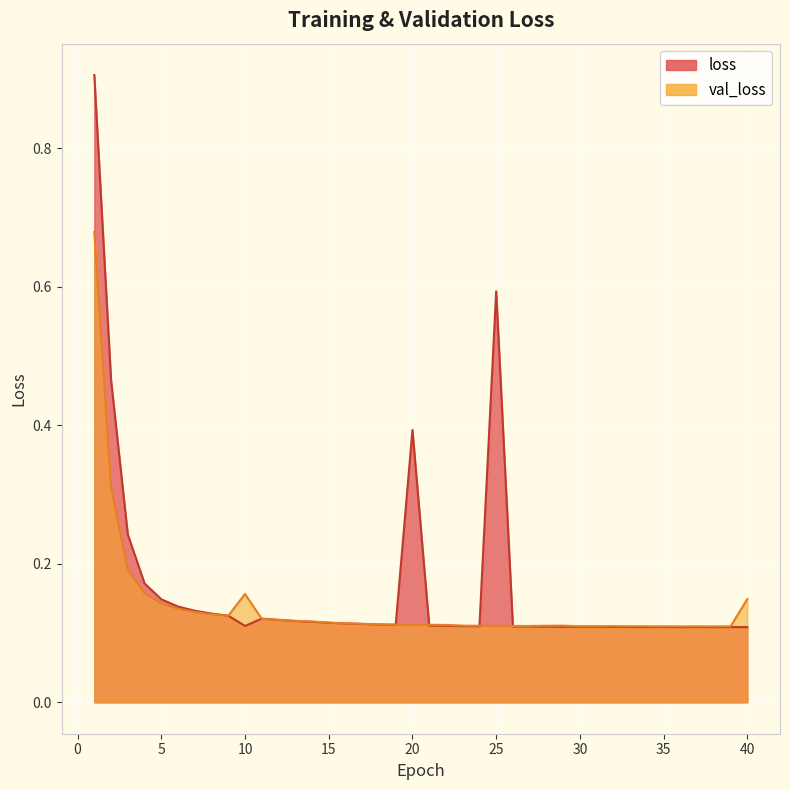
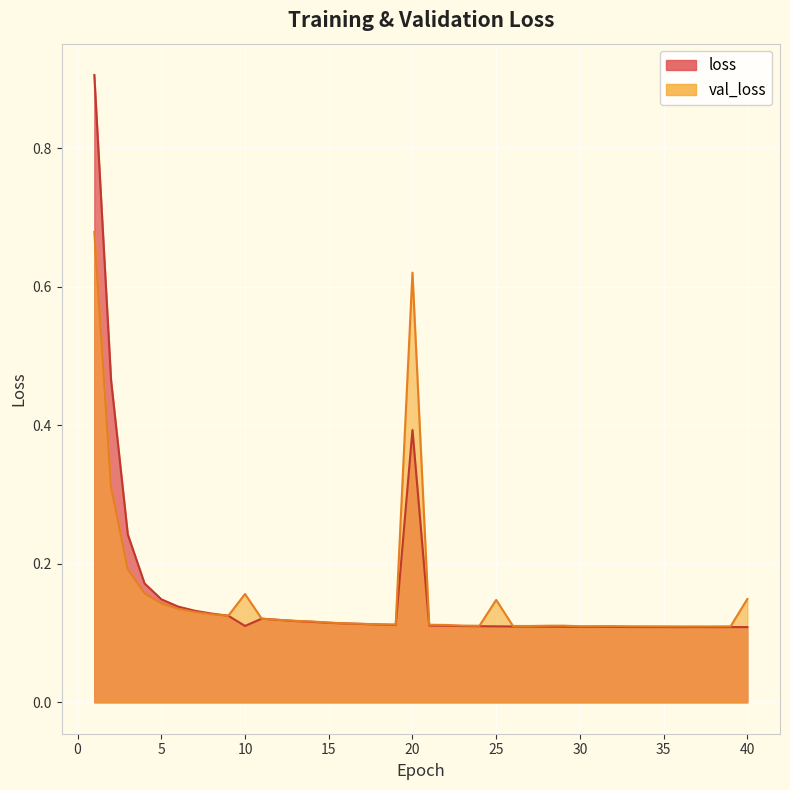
  {
    "loss": {
      "5": 0.15,
      "10": 0.11,
      "20": 0.39,
-     "25": 0.59,
+     "25": 0.11,
      "40": 0.11
    },
    "val_loss": {
      "5": 0.14,
      "10": 0.16,
-     "20": 0.11,
-     "25": 0.11,
+     "20": 0.62,
+     "25": 0.15,
      "40": 0.15
    }
  }
